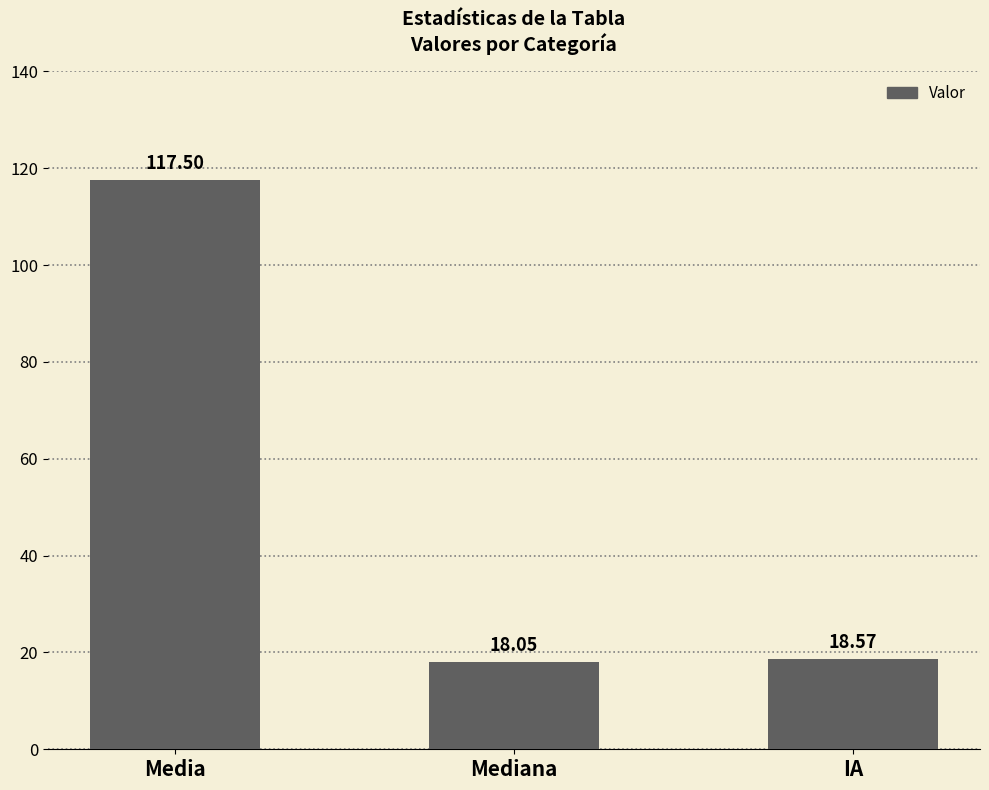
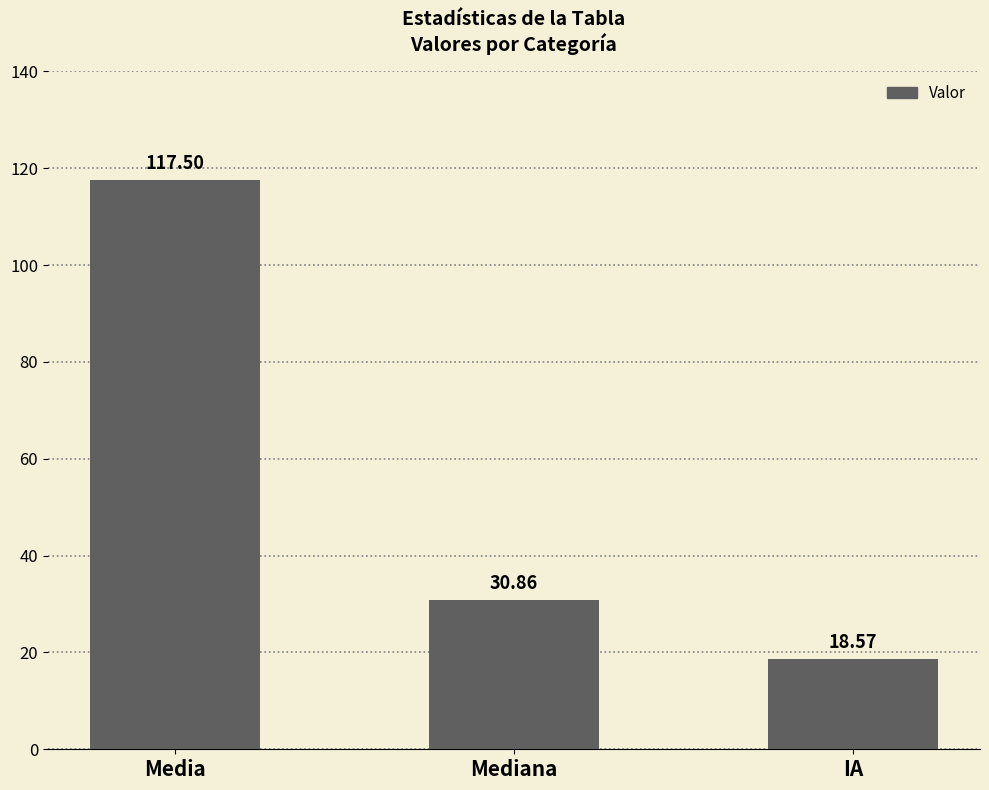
  {
    "Media": 117.50,
-   "Mediana": 18.05,
+   "Mediana": 30.86,
    "IA": 18.57
  }
